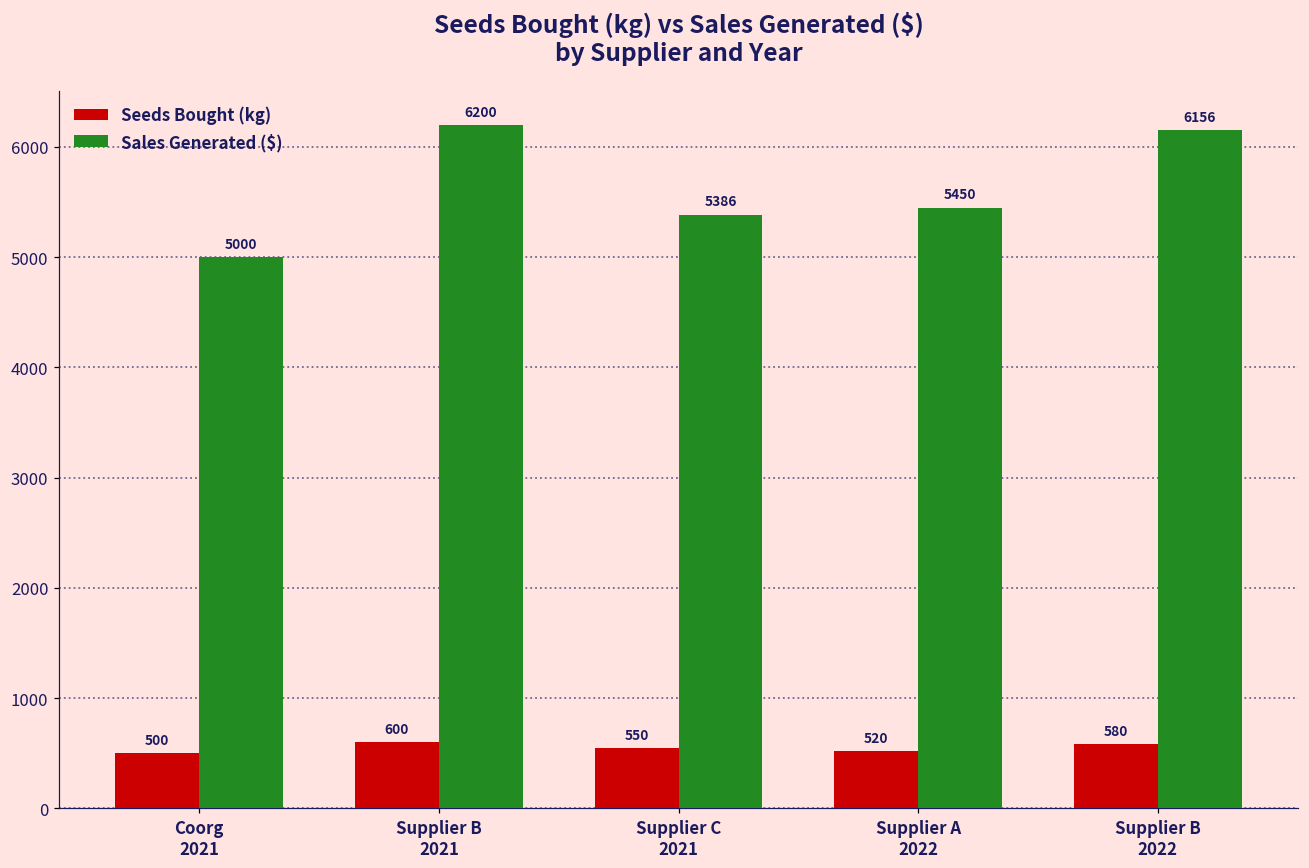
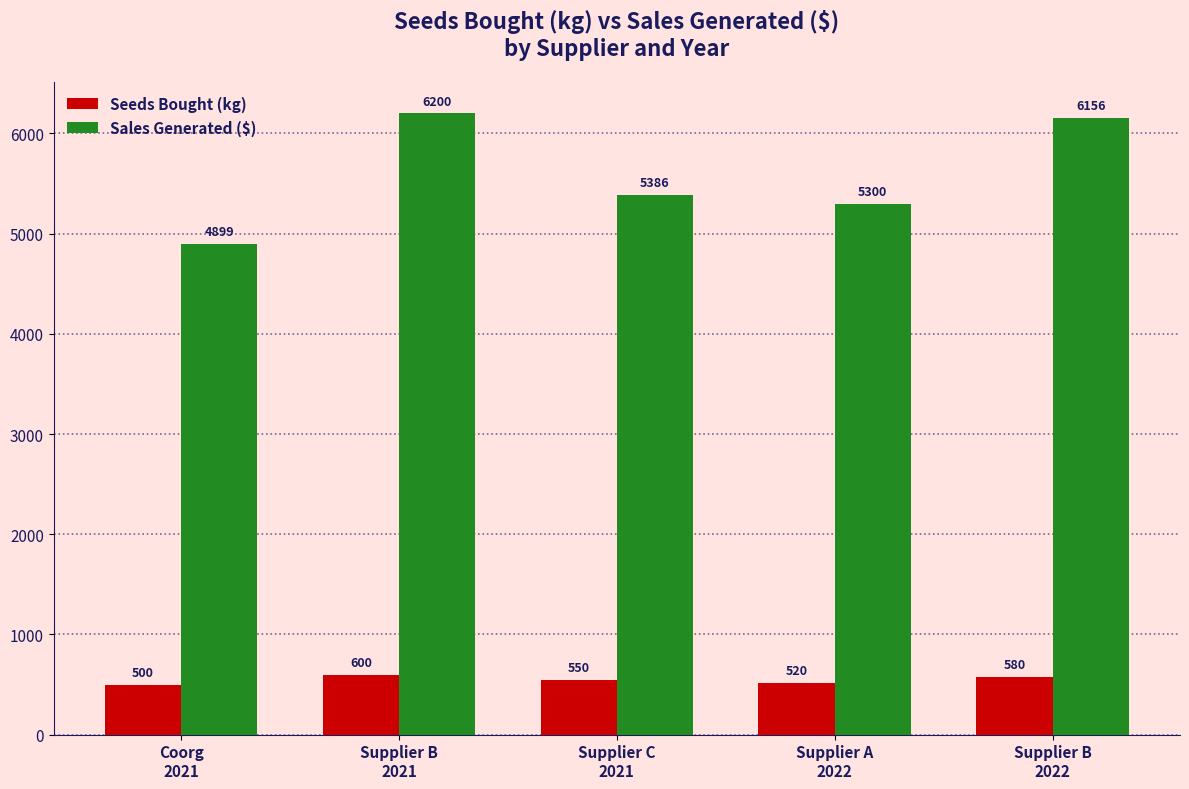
  {
    "Seeds Bought (kg)": {
      "Coorg 2021": 500,
      "Supplier B 2021": 600,
      "Supplier C 2021": 550,
      "Supplier A 2022": 520,
      "Supplier B 2022": 580
    },
    "Sales Generated ($)": {
-     "Coorg 2021": 5000,
+     "Coorg 2021": 4899,
      "Supplier B 2021": 6200,
      "Supplier C 2021": 5386,
-     "Supplier A 2022": 5450,
+     "Supplier A 2022": 5300,
      "Supplier B 2022": 6156
    }
  }
